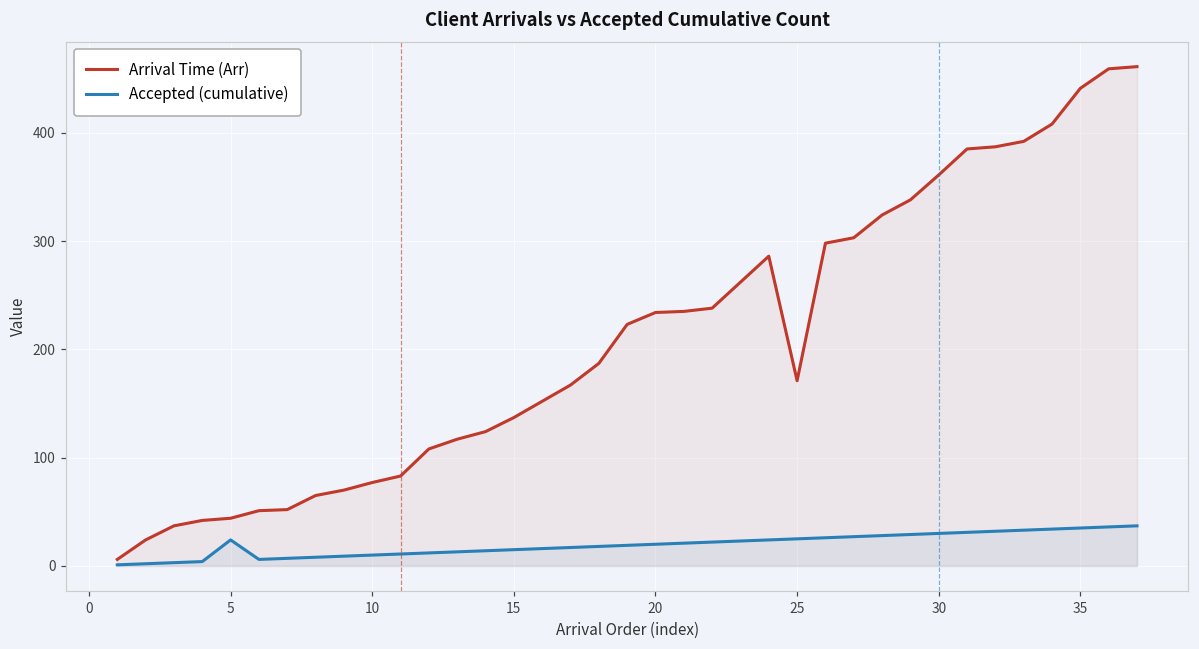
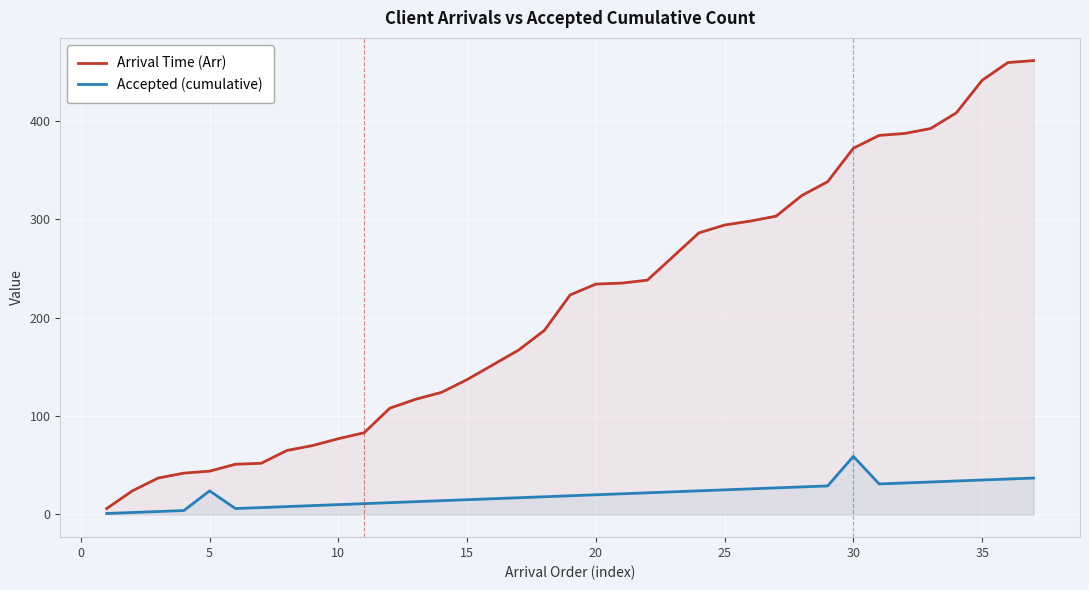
  {
    "Arrival Time (Arr)": {
      "5": 40,
      "10": 80,
      "15": 140,
      "20": 230,
-     "25": 170,
-     "30": 360,
+     "25": 290,
+     "30": 370,
      "35": 440
    },
    "Accepted (cumulative)": {
      "5": 20,
      "10": 10,
      "15": 20,
      "20": 20,
      "25": 30,
-     "30": 30,
+     "30": 60,
      "35": 40
    }
  }
